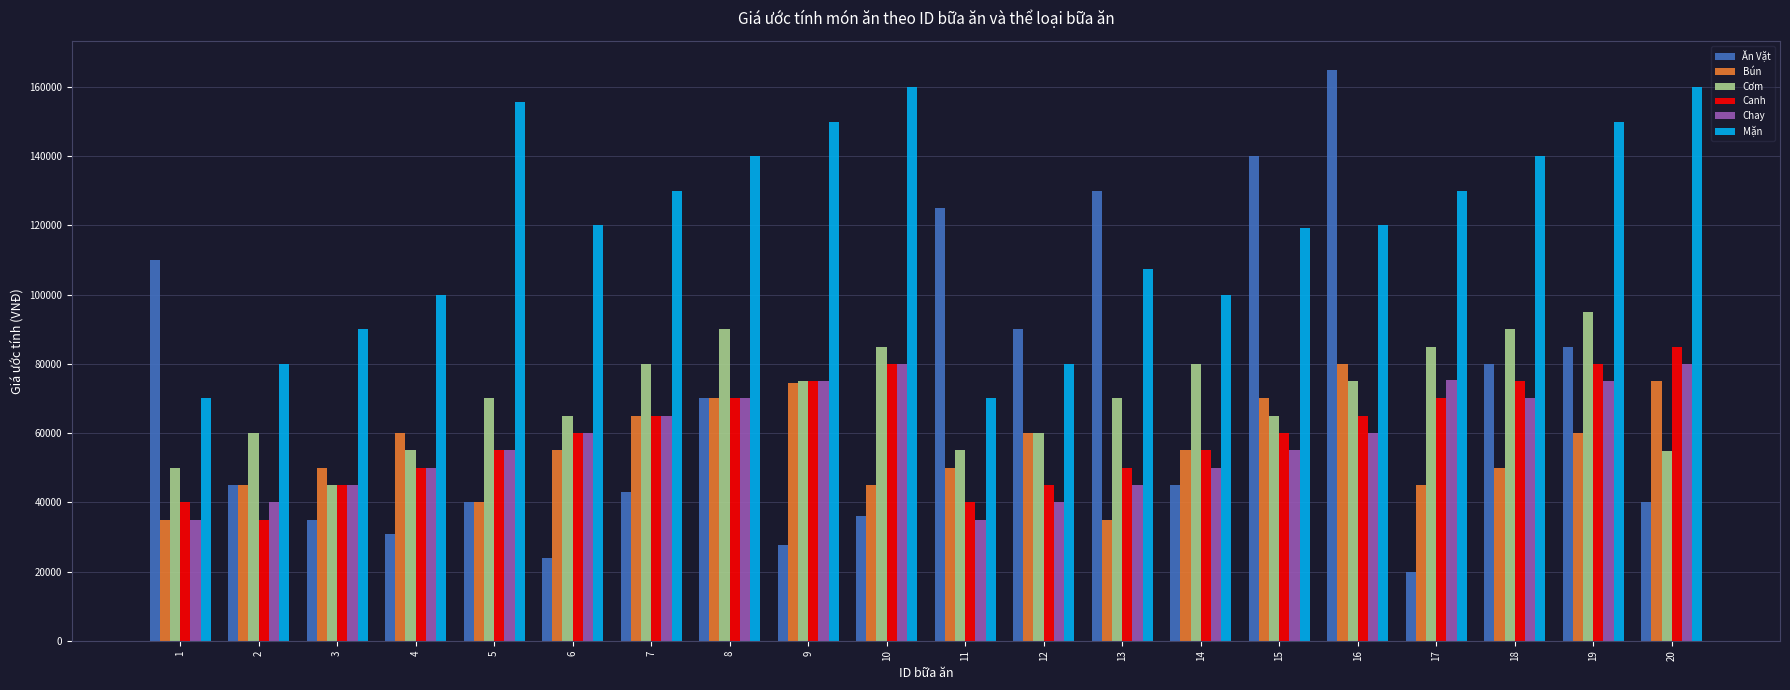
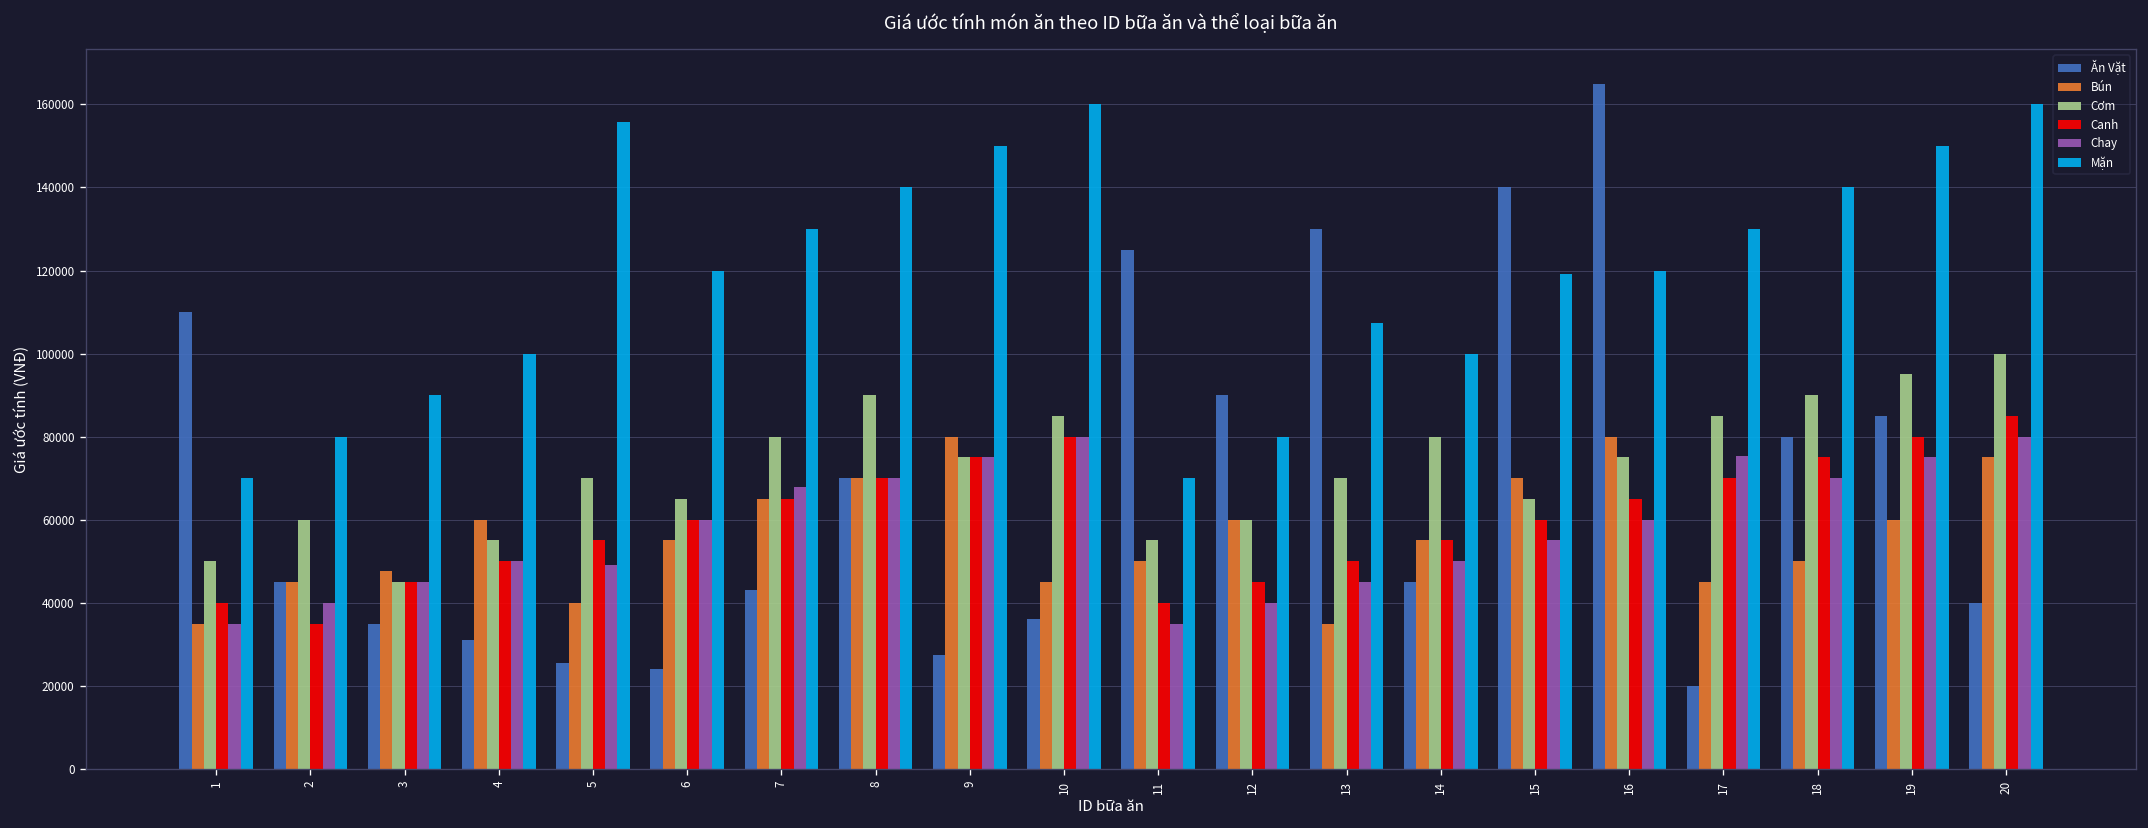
  {
    "Ăn Vặt": {
      "1": 110000,
      "2": 45000,
      "3": 35000,
      "4": 31000,
-     "5": 40000,
+     "5": 25000,
      "6": 24000,
      "7": 43000,
      "8": 70000,
      "9": 28000,
      "10": 36000,
      "11": 125000,
      "12": 90000,
      "13": 130000,
      "14": 45000,
      "15": 140000,
      "16": 165000,
      "17": 20000,
      "18": 80000,
      "19": 85000,
      "20": 40000
    },
    "Bún": {
      "1": 35000,
      "2": 45000,
-     "3": 50000,
+     "3": 48000,
      "4": 60000,
      "5": 40000,
      "6": 55000,
      "7": 65000,
      "8": 70000,
-     "9": 74000,
+     "9": 80000,
      "10": 45000,
      "11": 50000,
      "12": 60000,
      "13": 35000,
      "14": 55000,
      "15": 70000,
      "16": 80000,
      "17": 45000,
      "18": 50000,
      "19": 60000,
      "20": 75000
    },
    "Cơm": {
      "1": 50000,
      "2": 60000,
      "3": 45000,
      "4": 55000,
      "5": 70000,
      "6": 65000,
      "7": 80000,
      "8": 90000,
      "9": 75000,
      "10": 85000,
      "11": 55000,
      "12": 60000,
      "13": 70000,
      "14": 80000,
      "15": 65000,
      "16": 75000,
      "17": 85000,
      "18": 90000,
      "19": 95000,
-     "20": 55000
+     "20": 100000
    },
    "Canh": {
      "1": 40000,
      "2": 35000,
      "3": 45000,
      "4": 50000,
      "5": 55000,
      "6": 60000,
      "7": 65000,
      "8": 70000,
      "9": 75000,
      "10": 80000,
      "11": 40000,
      "12": 45000,
      "13": 50000,
      "14": 55000,
      "15": 60000,
      "16": 65000,
      "17": 70000,
      "18": 75000,
      "19": 80000,
      "20": 85000
    },
    "Chay": {
      "1": 35000,
      "2": 40000,
      "3": 45000,
      "4": 50000,
-     "5": 55000,
+     "5": 49000,
      "6": 60000,
-     "7": 65000,
+     "7": 68000,
      "8": 70000,
      "9": 75000,
      "10": 80000,
      "11": 35000,
      "12": 40000,
      "13": 45000,
      "14": 50000,
      "15": 55000,
      "16": 60000,
      "17": 75000,
      "18": 70000,
      "19": 75000,
      "20": 80000
    },
    "Mặn": {
      "1": 70000,
      "2": 80000,
      "3": 90000,
      "4": 100000,
      "5": 156000,
      "6": 120000,
      "7": 130000,
      "8": 140000,
      "9": 150000,
      "10": 160000,
      "11": 70000,
      "12": 80000,
      "13": 107000,
      "14": 100000,
      "15": 119000,
      "16": 120000,
      "17": 130000,
      "18": 140000,
      "19": 150000,
      "20": 160000
    }
  }
